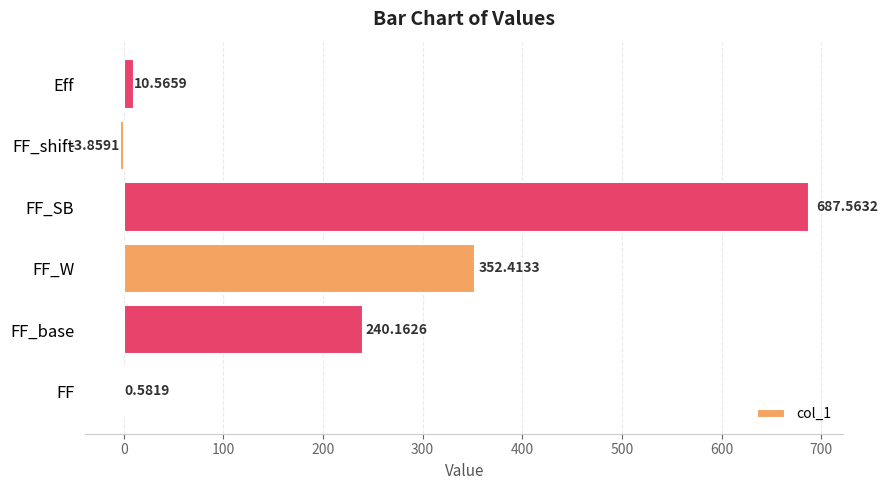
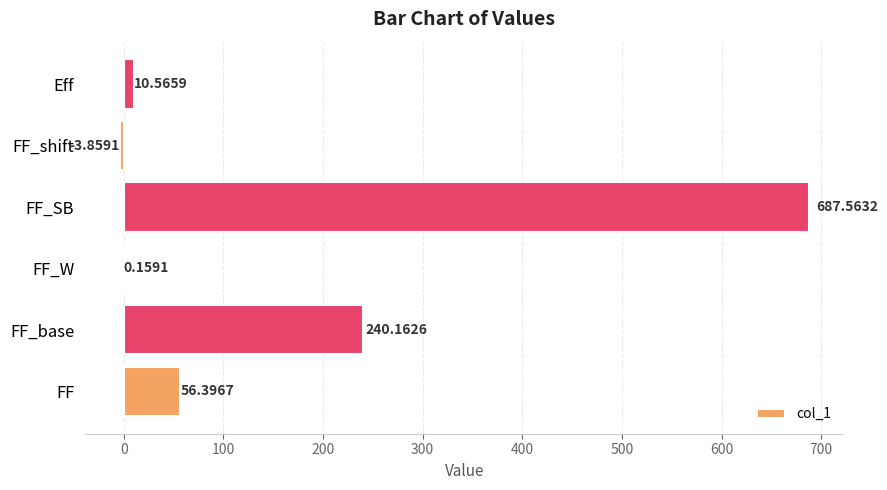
  {
    "Eff": 10.5659,
    "FF_shift": -3.8591,
    "FF_SB": 687.5632,
-   "FF_W": 352.4133,
+   "FF_W": 0.1591,
    "FF_base": 240.1626,
-   "FF": 0.5819
+   "FF": 56.3967
  }
